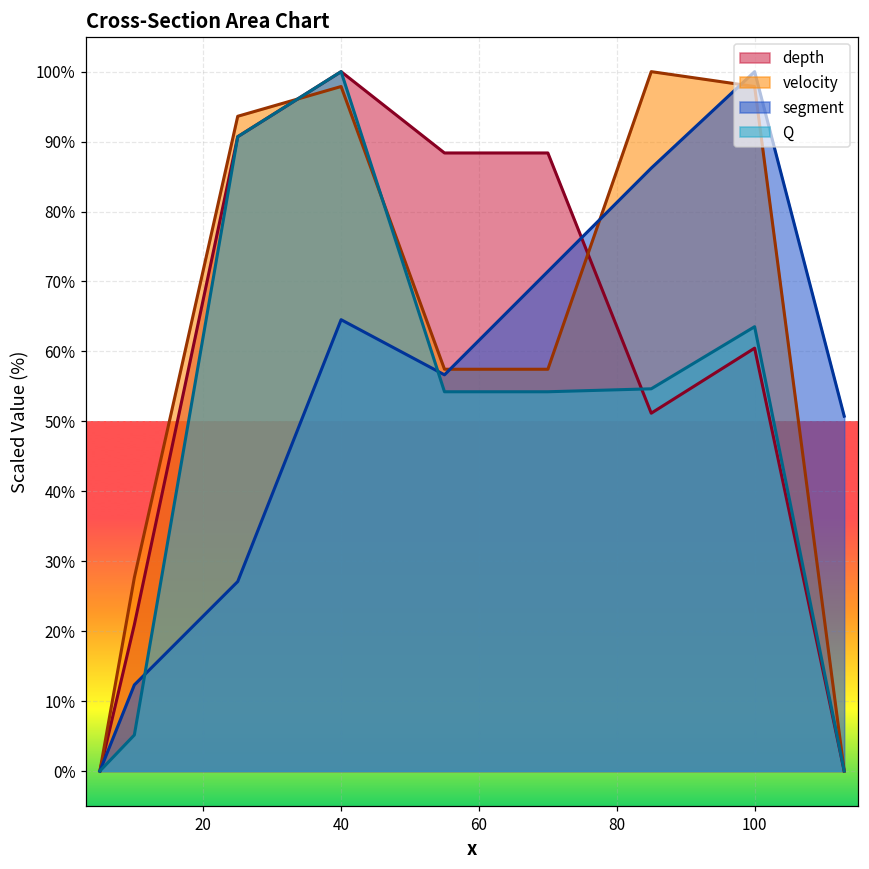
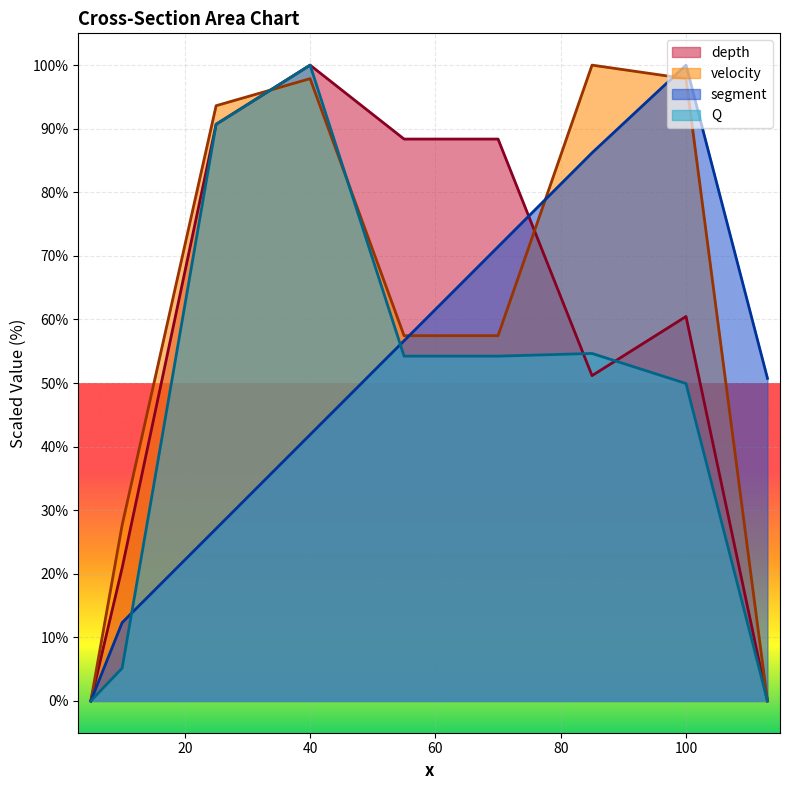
  {
    "depth": {
      "100": "60%"
    },
    "velocity": {
      "40": "98%"
    },
    "segment": {
-     "40": "65%"
+     "40": "42%"
    },
    "Q": {
-     "100": "64%"
+     "100": "50%"
    }
  }
